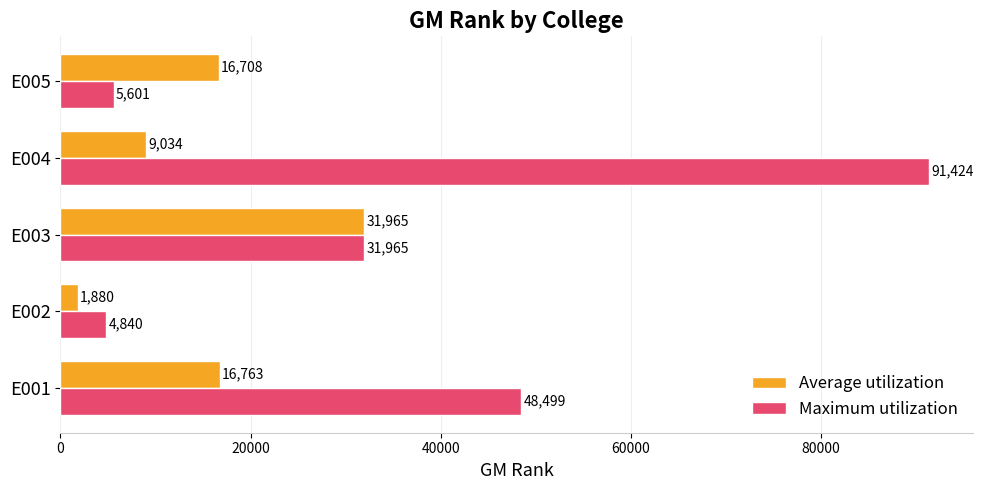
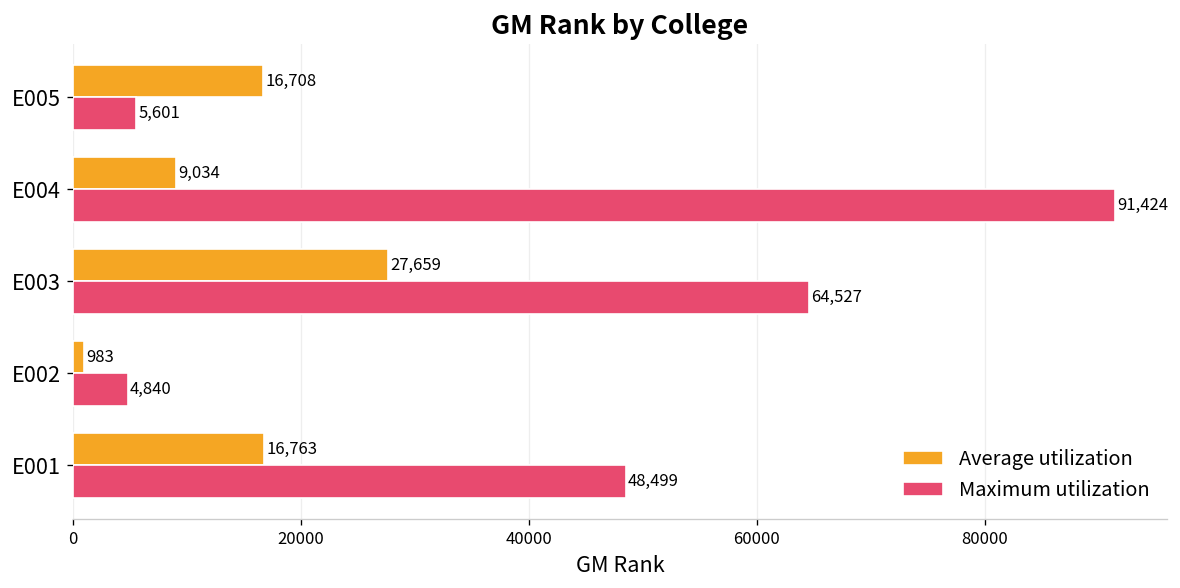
  {
    "Average utilization": {
      "E005": "16,708",
      "E004": "9,034",
-     "E003": "31,965",
-     "E002": "1,880",
+     "E003": "27,659",
+     "E002": "983",
      "E001": "16,763"
    },
    "Maximum utilization": {
      "E005": "5,601",
      "E004": "91,424",
-     "E003": "31,965",
+     "E003": "64,527",
      "E002": "4,840",
      "E001": "48,499"
    }
  }
